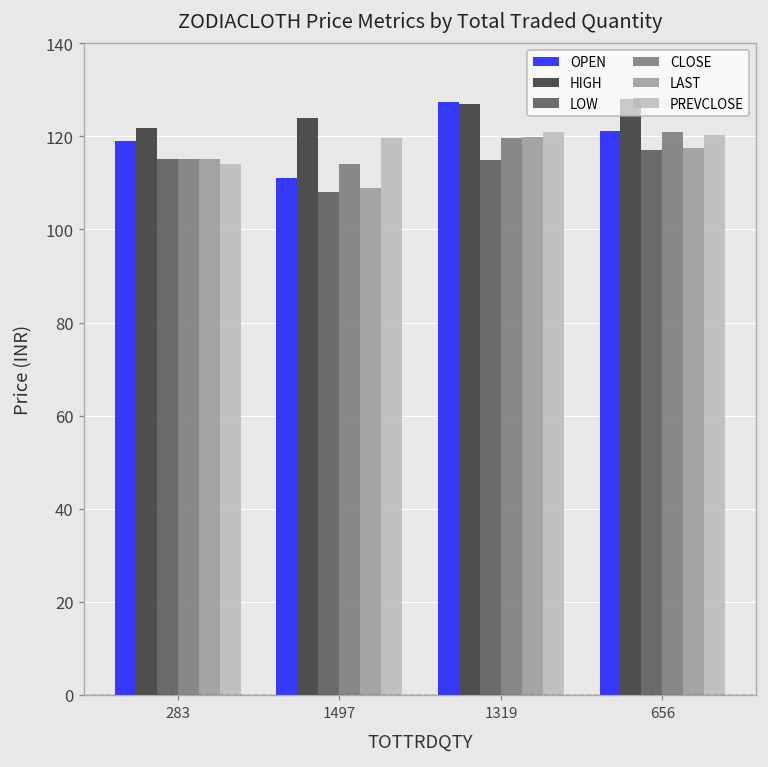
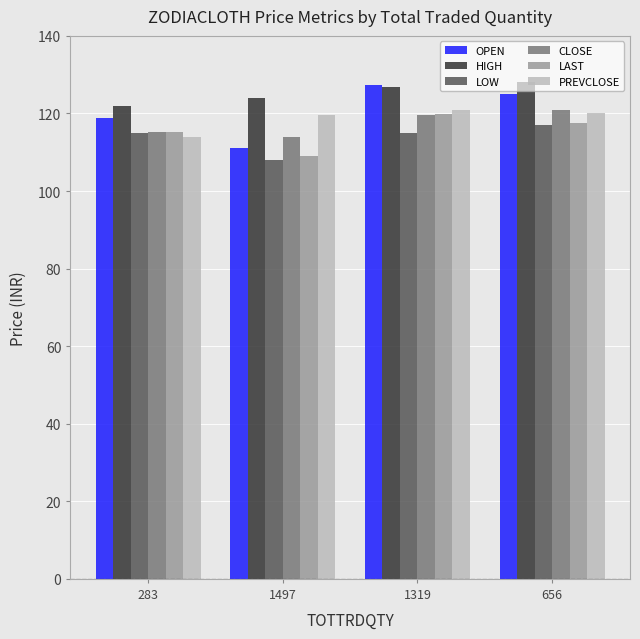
  {
    "OPEN": {
      "283": 119,
      "1497": 111,
      "1319": 127,
-     "656": 121
+     "656": 125
    }
  }
